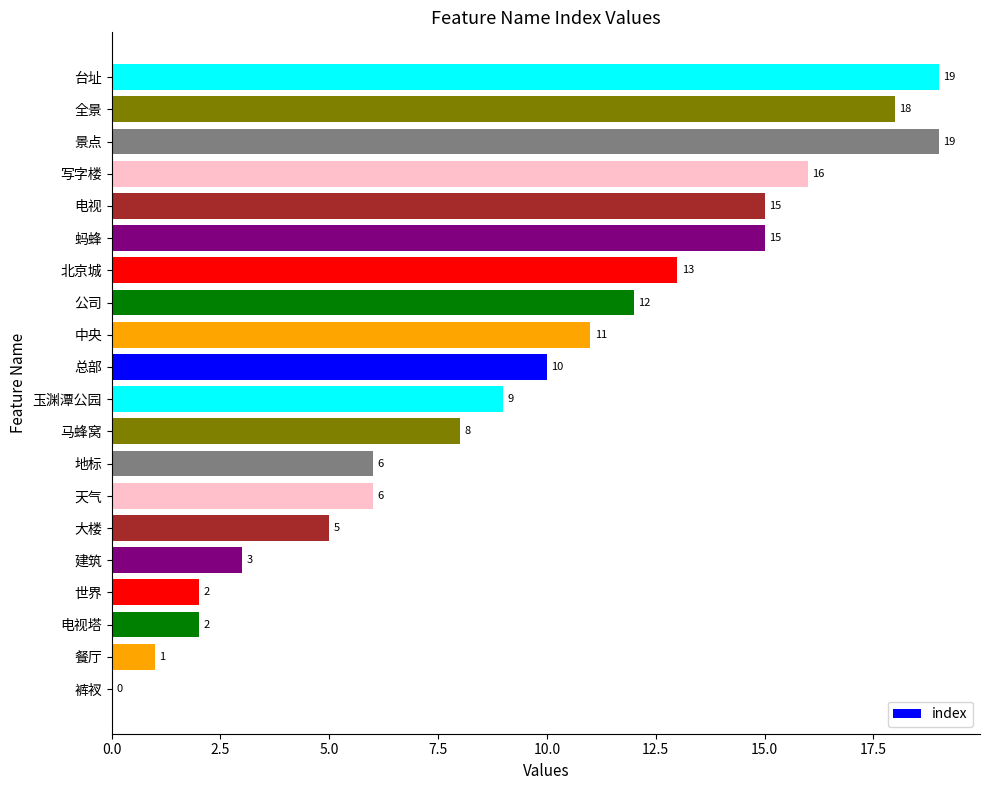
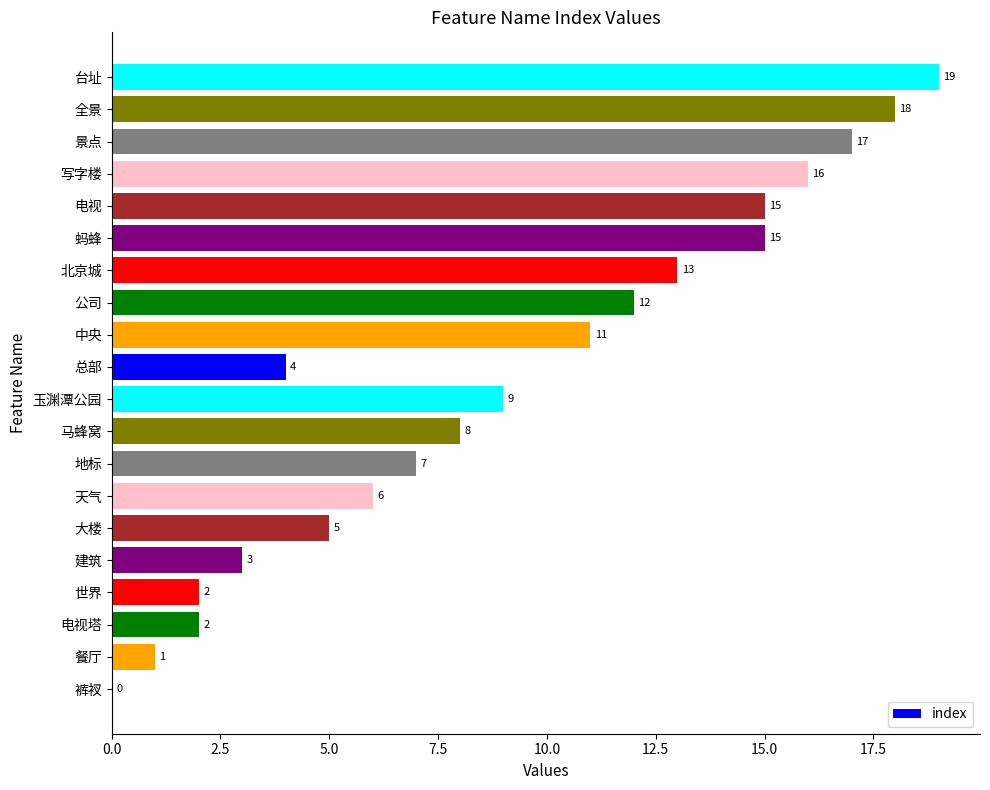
  {
    "台址": 19,
    "全景": 18,
-   "景点": 19,
+   "景点": 17,
    "写字楼": 16,
    "电视": 15,
    "蚂蜂": 15,
    "北京城": 13,
    "公司": 12,
    "中央": 11,
-   "总部": 10,
+   "总部": 4,
    "玉渊潭公园": 9,
    "马蜂窝": 8,
-   "地标": 6,
+   "地标": 7,
    "天气": 6,
    "大楼": 5,
    "建筑": 3,
    "世界": 2,
    "电视塔": 2,
    "餐厅": 1,
    "裤衩": 0
  }
